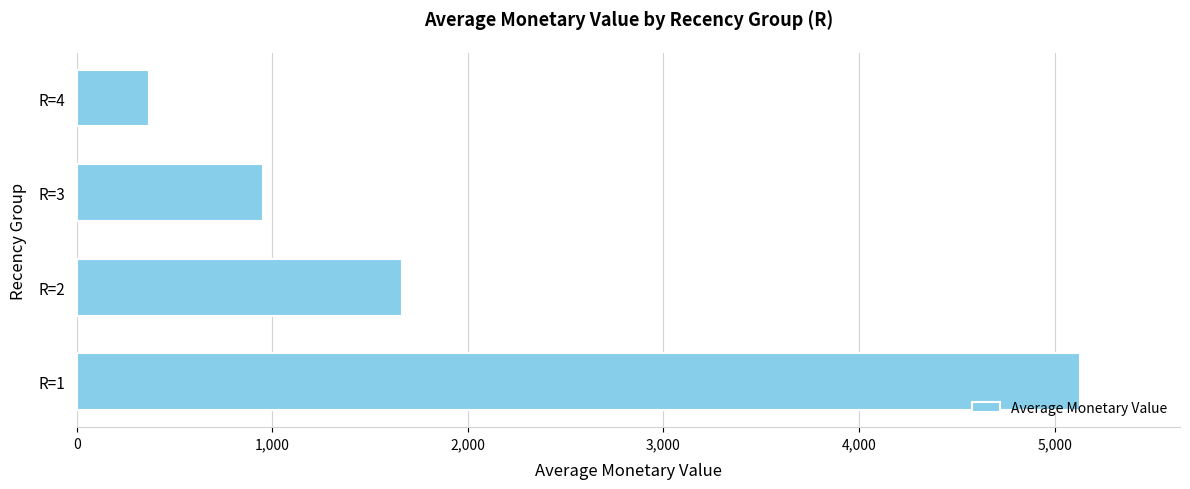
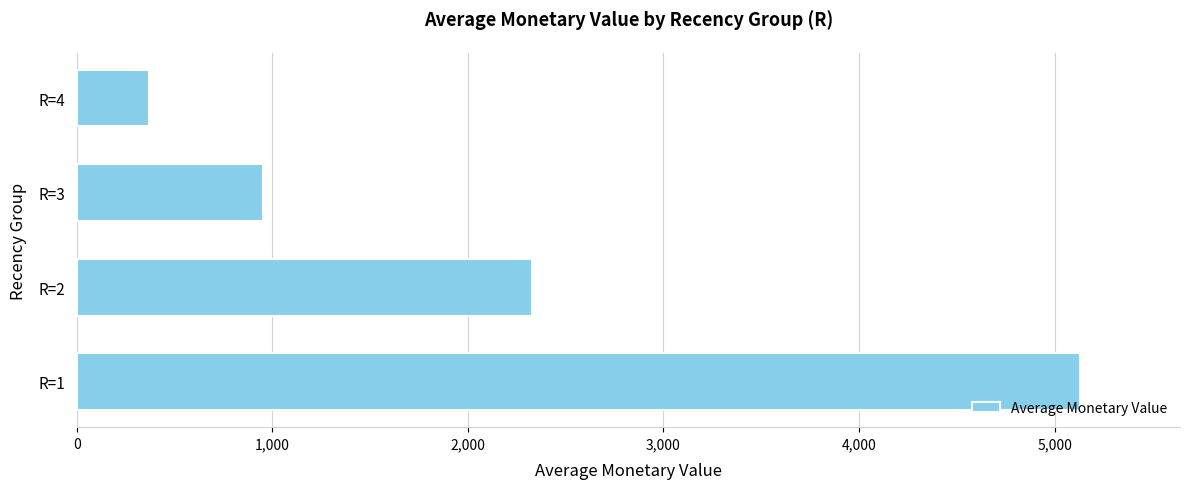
  {
    "R=4": "370",
    "R=3": "950",
-   "R=2": "1,660",
+   "R=2": "2,330",
    "R=1": "5,130"
  }
